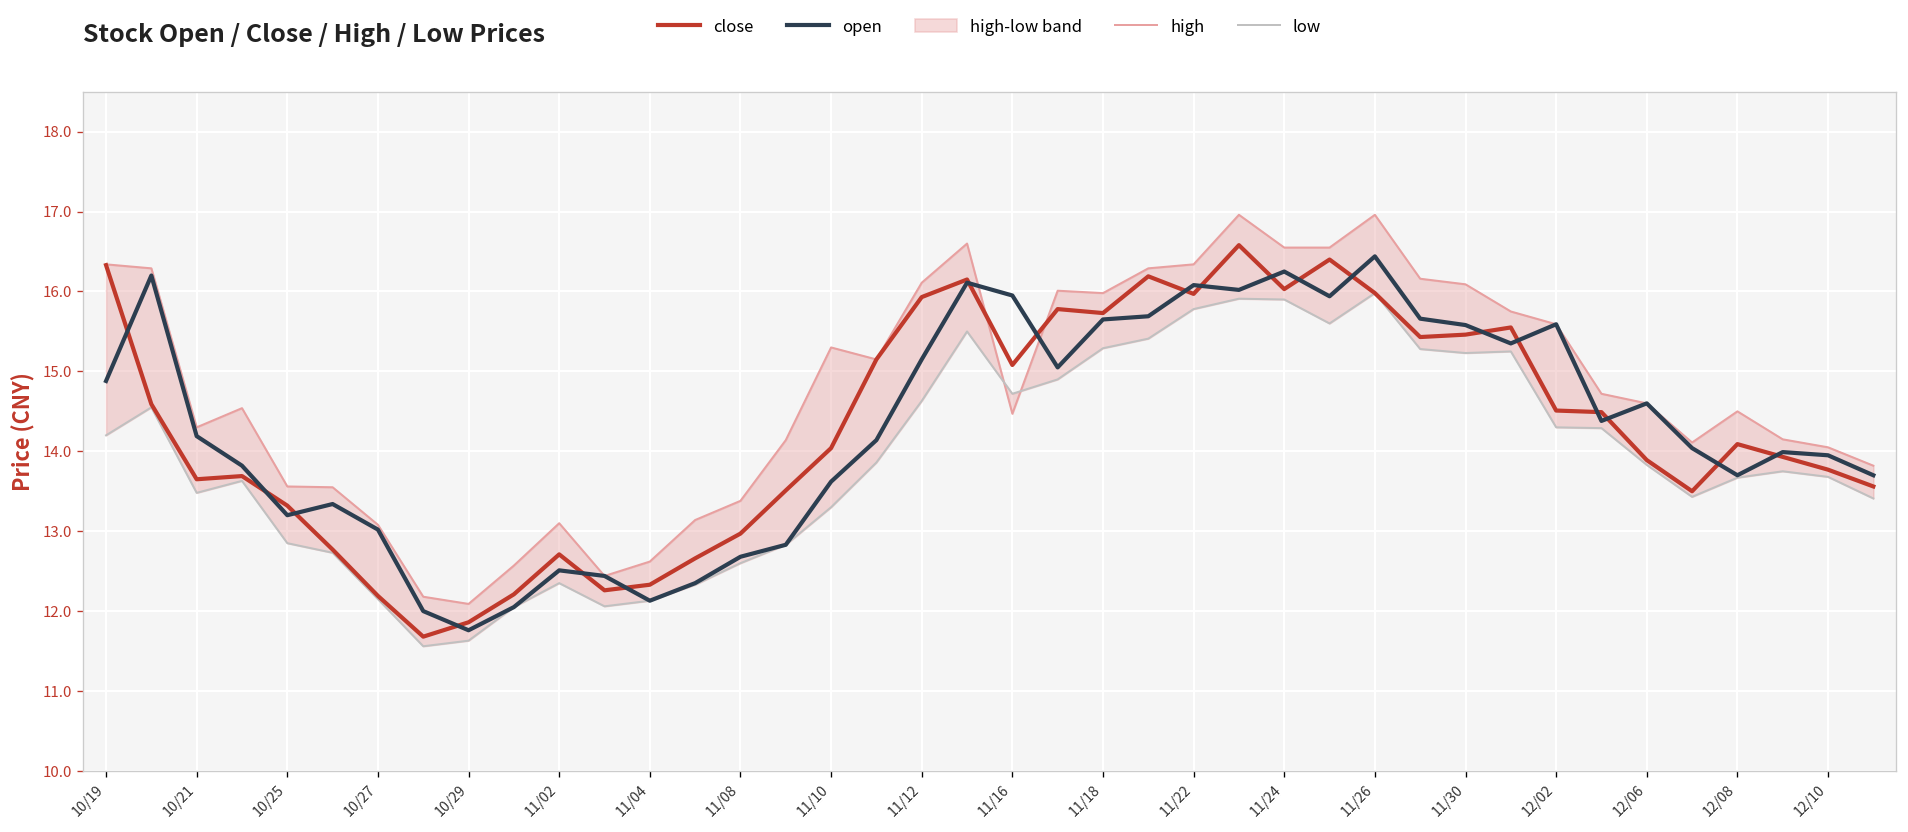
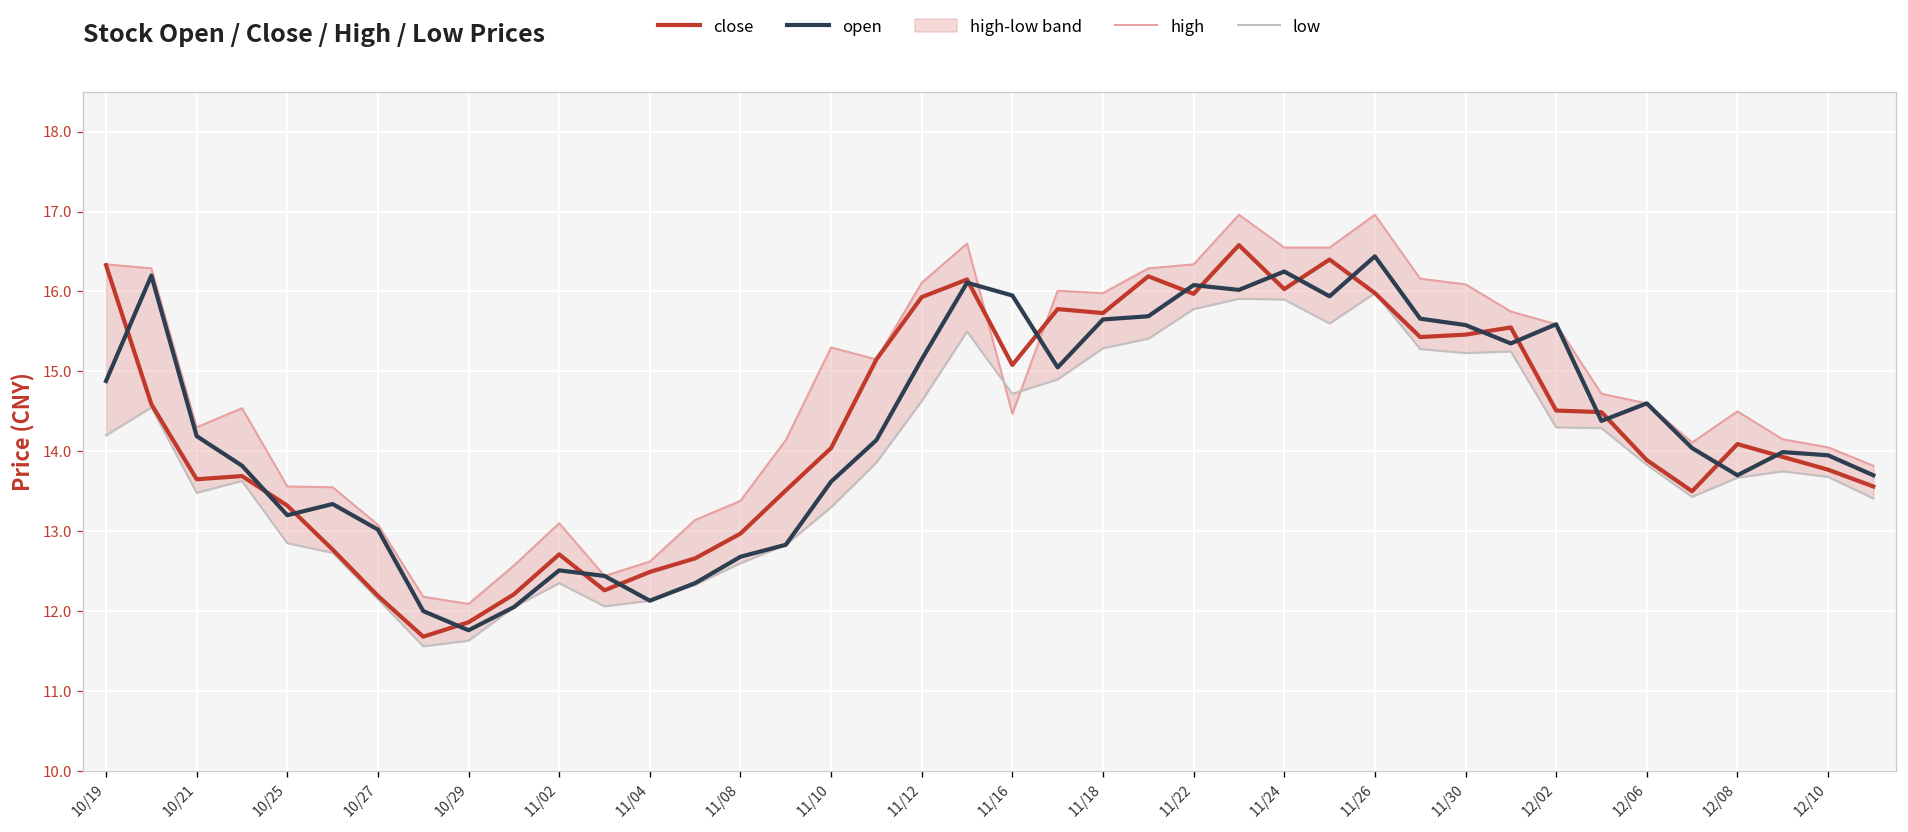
  {
    "close": {
      "10/21": 13.7,
      "10/25": 13.3,
      "10/27": 12.2,
      "10/29": 11.9,
      "11/02": 12.7,
-     "11/04": 12.3,
+     "11/04": 12.5,
      "11/08": 13.0,
      "11/10": 14.0,
      "11/12": 15.9,
      "11/16": 15.1,
      "11/18": 15.7,
      "11/22": 16.0,
      "11/24": 16.0,
      "11/30": 15.5,
      "12/02": 14.5,
      "12/06": 13.9,
      "12/08": 14.1,
      "12/10": 13.8
    },
    "open": {
      "10/19": 14.9,
      "10/21": 14.2,
      "10/25": 13.2,
      "10/27": 13.0,
      "10/29": 11.8,
      "11/02": 12.5,
      "11/08": 12.7,
      "11/10": 13.6,
      "11/12": 15.2,
      "11/16": 16.0,
      "11/18": 15.7,
      "11/22": 16.1,
      "11/24": 16.3,
      "11/26": 16.4,
      "11/30": 15.6,
      "12/10": 14.0
    },
    "low": {
      "10/19": 14.2,
      "10/21": 13.5,
      "10/25": 12.9,
      "10/27": 12.2,
      "10/29": 11.6,
      "11/02": 12.4,
      "11/08": 12.6,
      "11/10": 13.3,
      "11/12": 14.6,
      "11/18": 15.3,
      "11/22": 15.8,
      "11/24": 15.9,
      "11/30": 15.2,
      "12/02": 14.3,
      "12/06": 13.8,
      "12/10": 13.7
    }
  }
